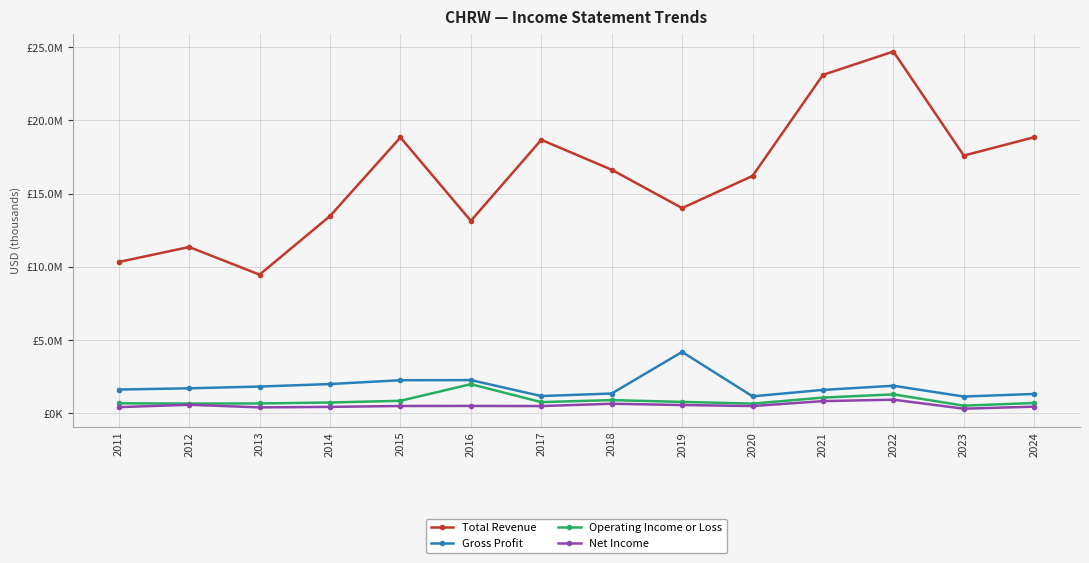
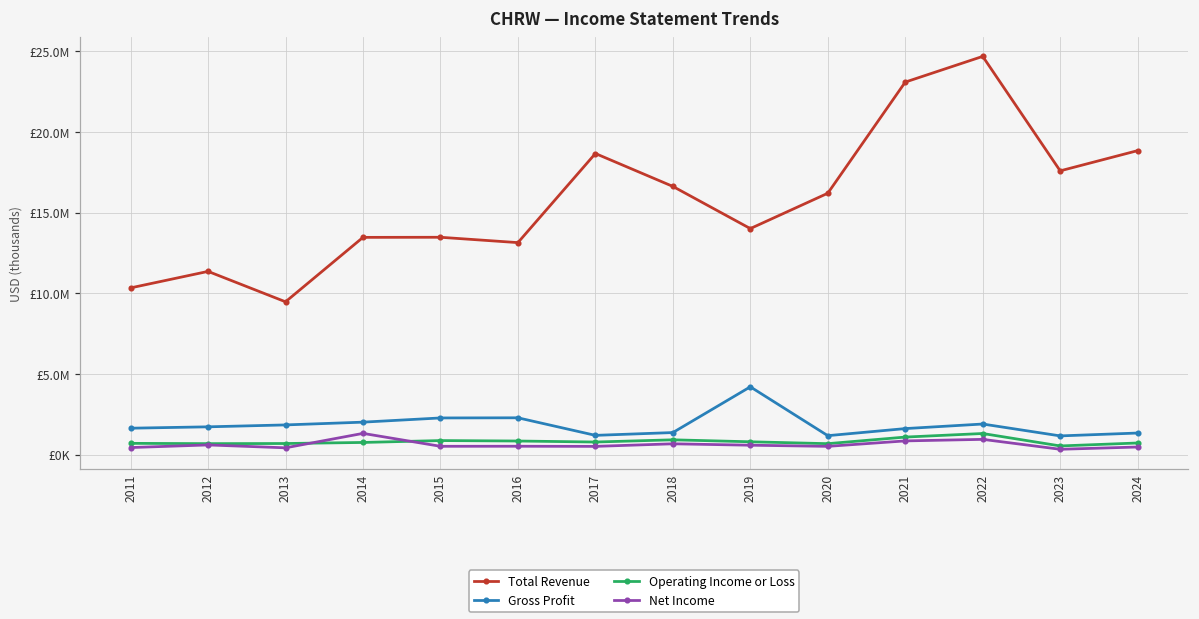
  {
    "Total Revenue": {
      "2011": "£10300000",
      "2012": "£11400000",
      "2013": "£9500000",
      "2014": "£13500000",
-     "2015": "£18800000",
+     "2015": "£13500000",
      "2016": "£13100000",
      "2017": "£18700000",
      "2018": "£16600000",
      "2019": "£14000000",
      "2020": "£16200000",
      "2021": "£23100000",
      "2022": "£24700000",
      "2023": "£17600000",
      "2024": "£18900000"
    },
    "Gross Profit": {
      "2011": "£1600000",
      "2012": "£1700000",
      "2013": "£1800000",
      "2014": "£2000000",
      "2015": "£2300000",
      "2016": "£2300000",
      "2017": "£1200000",
      "2018": "£1400000",
      "2019": "£4200000",
      "2020": "£1200000",
      "2021": "£1600000",
      "2022": "£1900000",
      "2023": "£1200000",
      "2024": "£1300000"
    },
    "Operating Income or Loss": {
      "2011": "£700000",
      "2013": "£700000",
      "2014": "£700000",
      "2015": "£900000",
-     "2016": "£2000000",
+     "2016": "£800000",
      "2017": "£800000",
      "2018": "£900000",
      "2019": "£800000",
      "2021": "£1100000",
      "2022": "£1300000",
      "2023": "£500000",
      "2024": "£700000"
    },
    "Net Income": {
      "2011": "£400000",
      "2013": "£400000",
-     "2014": "£400000",
+     "2014": "£1300000",
      "2015": "£500000",
      "2016": "£500000",
      "2017": "£500000",
      "2018": "£700000",
      "2019": "£600000",
      "2021": "£800000",
      "2022": "£900000",
      "2023": "£300000",
      "2024": "£500000"
    }
  }
